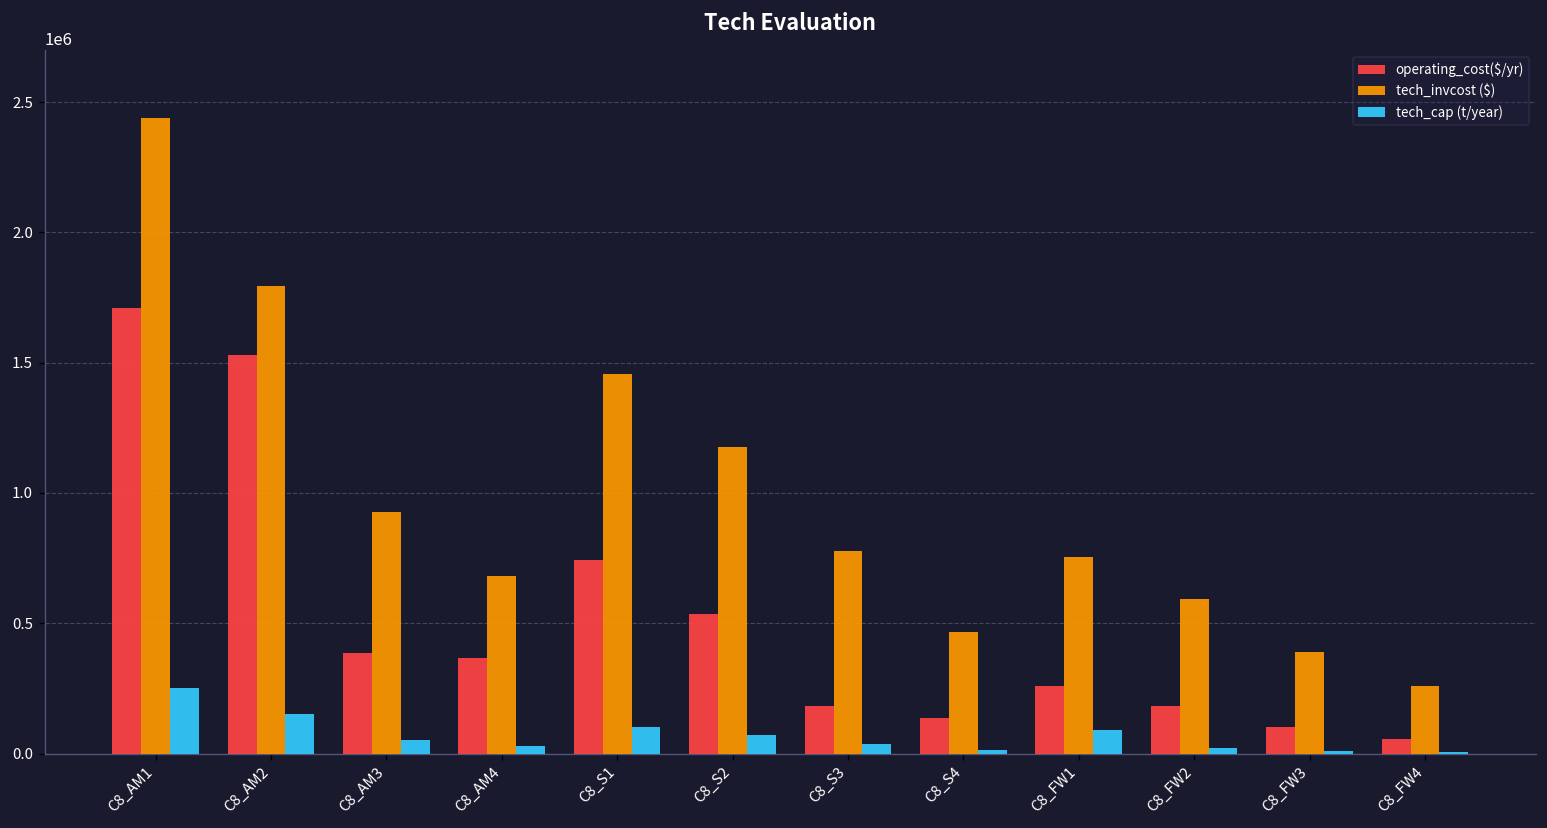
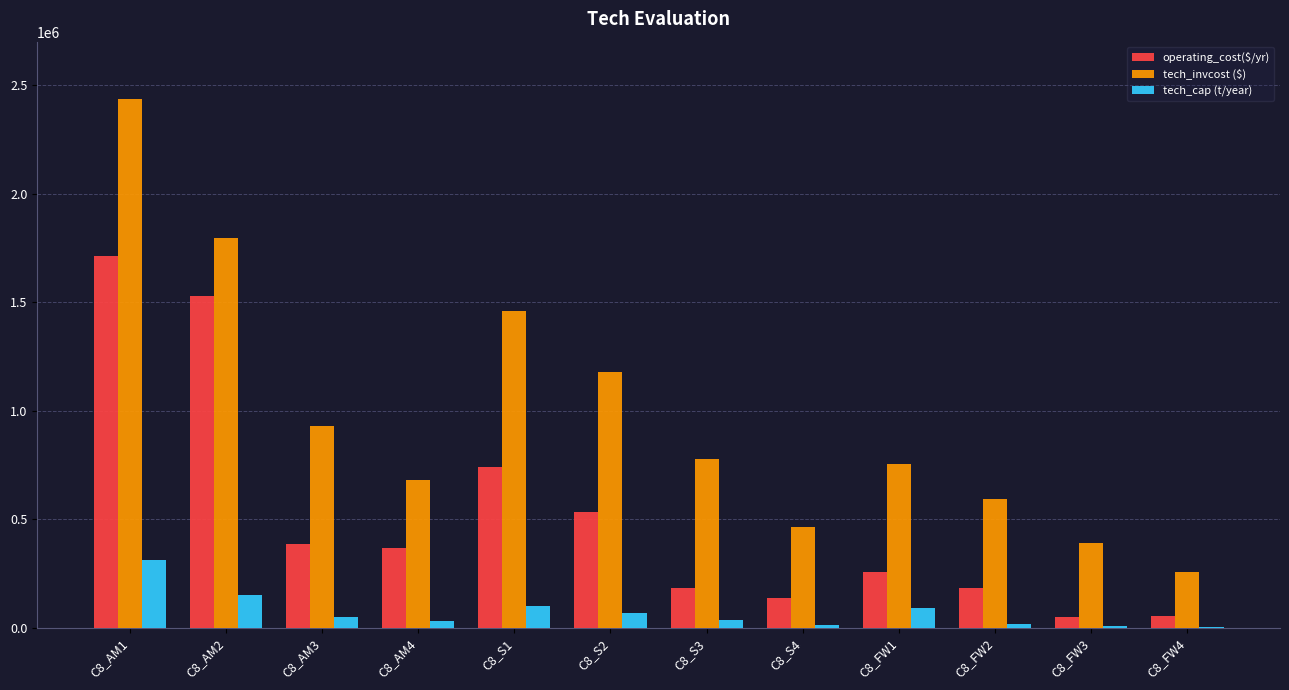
  {
    "operating_cost($/yr)": {
      "C8_AM1": 1710000,
      "C8_AM2": 1530000,
      "C8_AM3": 390000,
      "C8_AM4": 370000,
      "C8_S1": 740000,
      "C8_S2": 530000,
      "C8_S3": 180000,
      "C8_S4": 140000,
      "C8_FW1": 260000,
      "C8_FW2": 180000,
-     "C8_FW3": 100000,
+     "C8_FW3": 50000,
      "C8_FW4": 60000
    },
    "tech_invcost ($)": {
      "C8_AM1": 2440000,
      "C8_AM2": 1790000,
      "C8_AM3": 930000,
      "C8_AM4": 680000,
      "C8_S1": 1460000,
      "C8_S2": 1180000,
      "C8_S3": 780000,
      "C8_S4": 470000,
      "C8_FW1": 760000,
      "C8_FW2": 590000,
      "C8_FW3": 390000,
      "C8_FW4": 260000
    },
    "tech_cap (t/year)": {
-     "C8_AM1": 250000,
+     "C8_AM1": 310000,
      "C8_AM2": 150000,
      "C8_AM3": 50000,
      "C8_AM4": 30000,
      "C8_S1": 100000,
      "C8_S2": 70000,
      "C8_S3": 40000,
      "C8_S4": 20000,
      "C8_FW1": 90000,
      "C8_FW2": 20000
    }
  }
